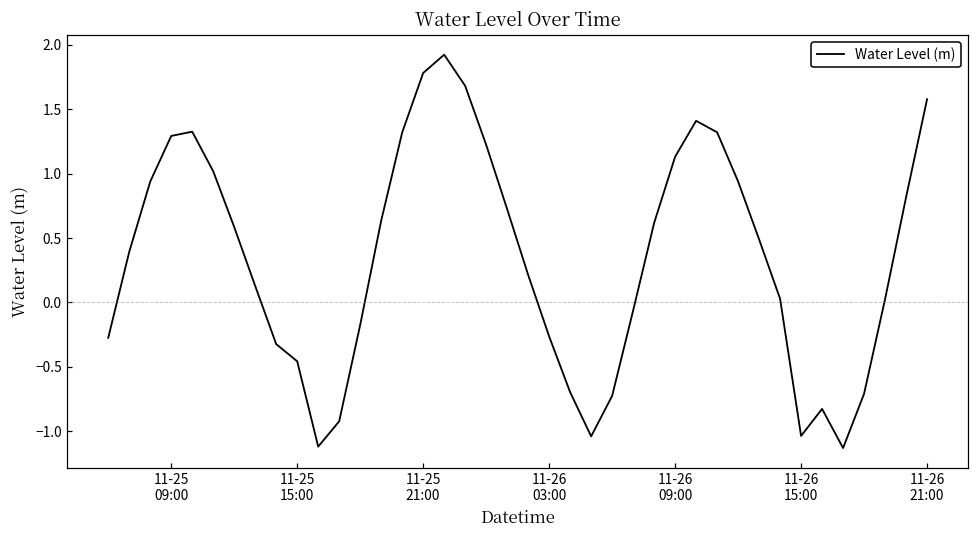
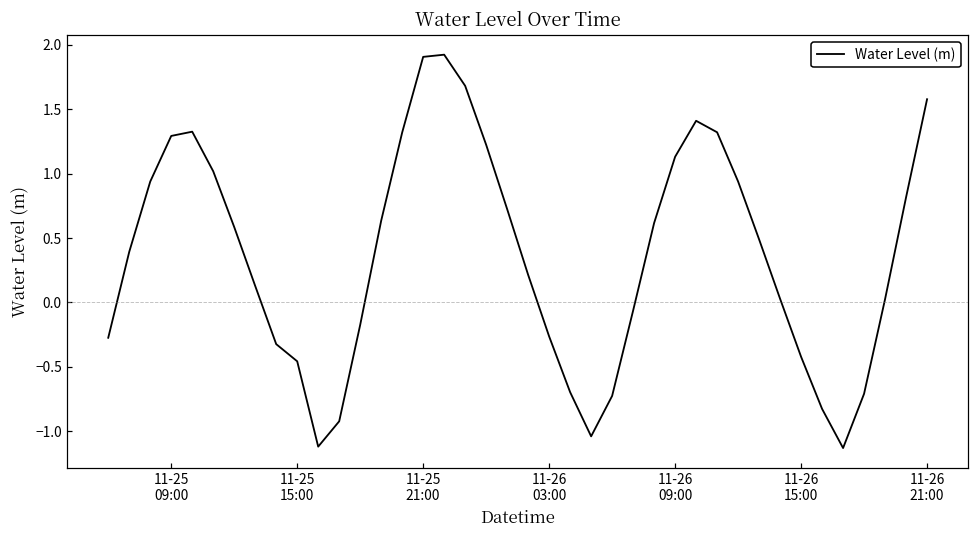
  {
    "11-25 09:00": 1.29,
    "11-25 15:00": -0.46,
-   "11-25 21:00": 1.78,
+   "11-25 21:00": 1.91,
    "11-26 03:00": -0.26,
    "11-26 09:00": 1.13,
-   "11-26 15:00": -1.04,
+   "11-26 15:00": -0.42,
    "11-26 21:00": 1.58
  }
